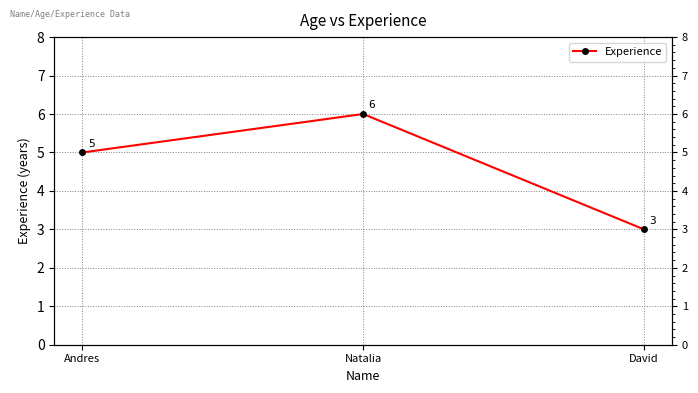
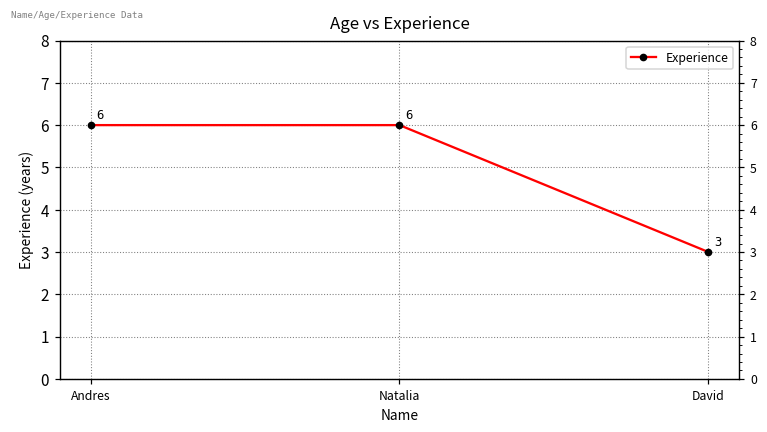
  {
-   "Andres": 5,
+   "Andres": 6,
    "Natalia": 6,
    "David": 3
  }
